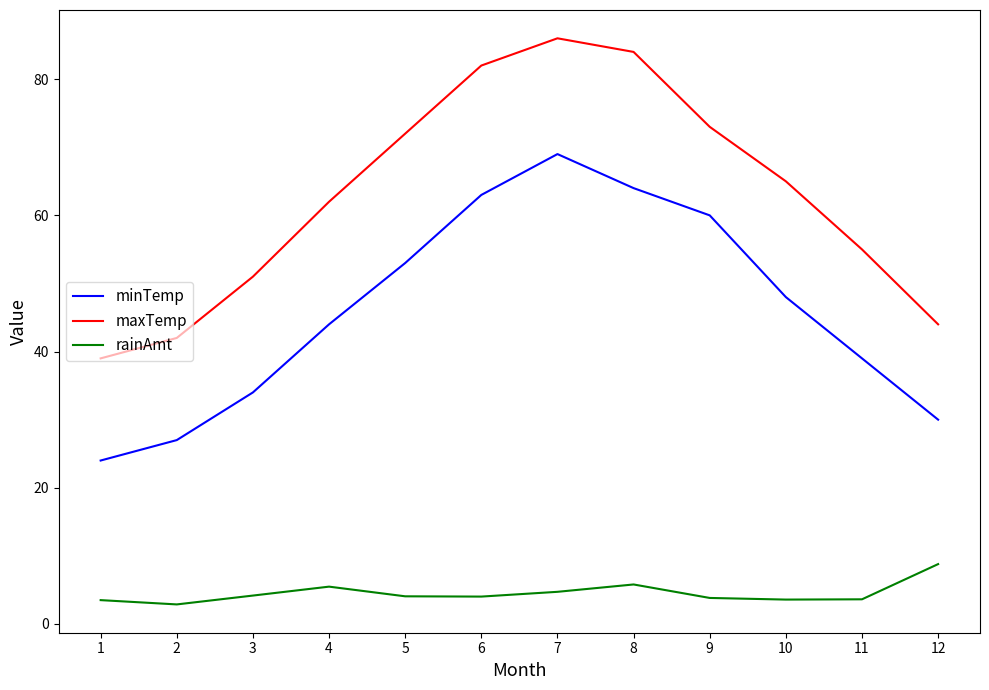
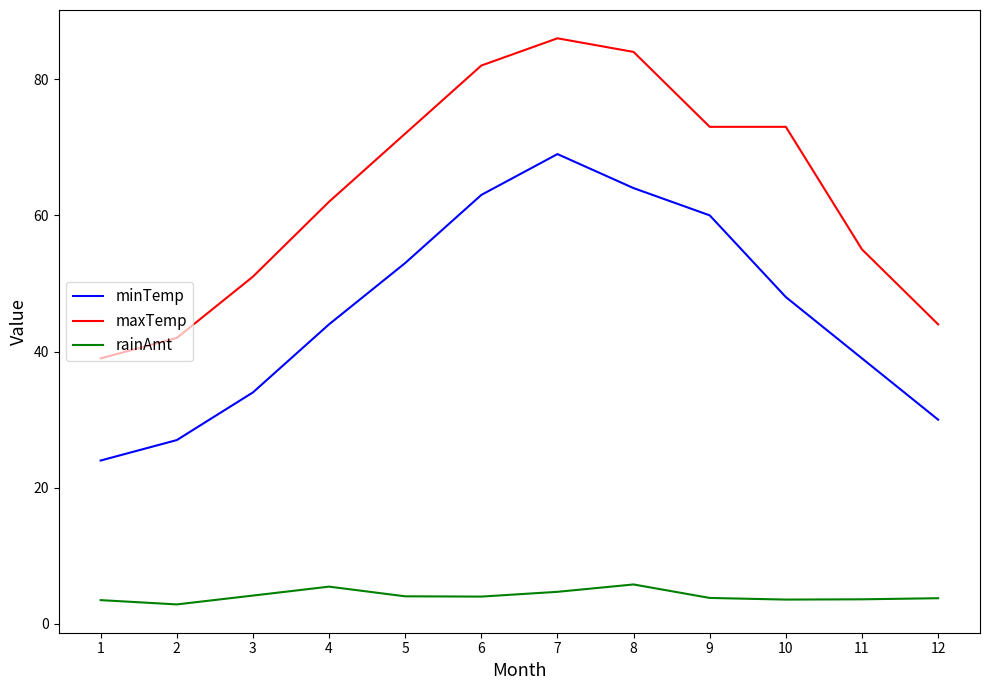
  {
    "minTemp": {
      "1": 24,
      "2": 27,
      "3": 34,
      "4": 44,
      "5": 53,
      "6": 63,
      "7": 69,
      "8": 64,
      "9": 60,
      "10": 48,
      "11": 39,
      "12": 30
    },
    "maxTemp": {
      "3": 51,
      "4": 62,
      "5": 72,
      "6": 82,
      "7": 86,
      "8": 84,
      "9": 73,
-     "10": 65,
+     "10": 73,
      "11": 55,
      "12": 44
    },
    "rainAmt": {
      "1": 4,
      "2": 3,
      "3": 4,
      "4": 5,
      "5": 4,
      "6": 4,
      "7": 5,
      "8": 6,
      "9": 4,
      "10": 4,
      "11": 4,
-     "12": 9
+     "12": 4
    }
  }
